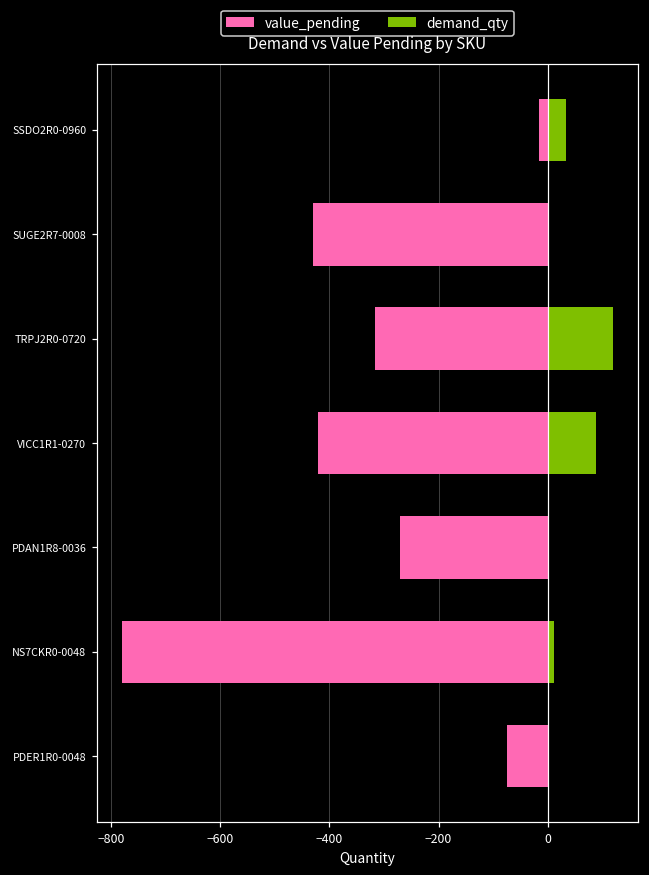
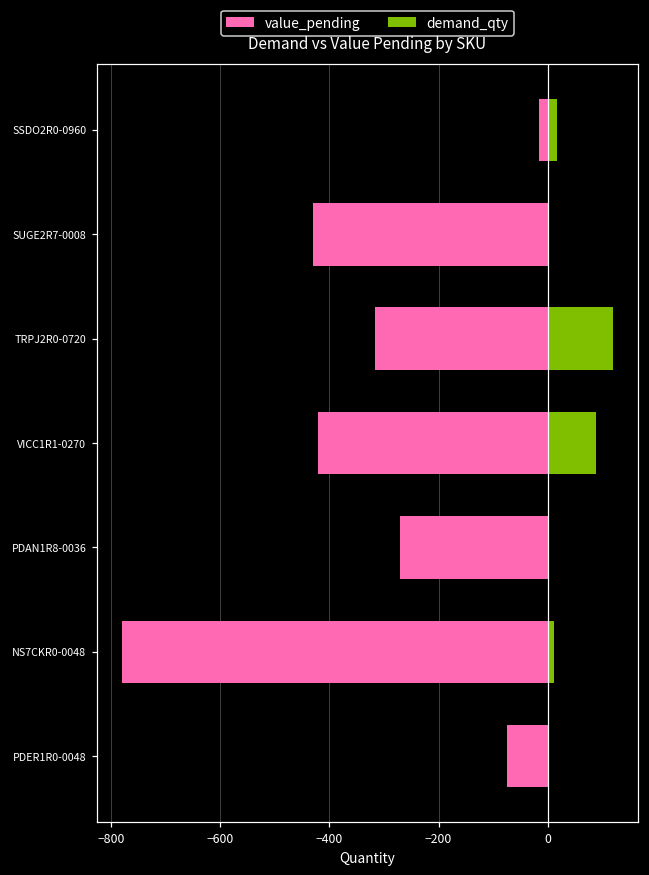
  {
    "value_pending": {
      "SSDO2R0-0960": -20,
      "SUGE2R7-0008": -430,
      "TRPJ2R0-0720": -320,
      "VICC1R1-0270": -420,
      "PDAN1R8-0036": -270,
      "NS7CKR0-0048": -780,
      "PDER1R0-0048": -80
    },
    "demand_qty": {
-     "SSDO2R0-0960": 30,
+     "SSDO2R0-0960": 20,
      "TRPJ2R0-0720": 120,
      "VICC1R1-0270": 90,
      "NS7CKR0-0048": 10
    }
  }
